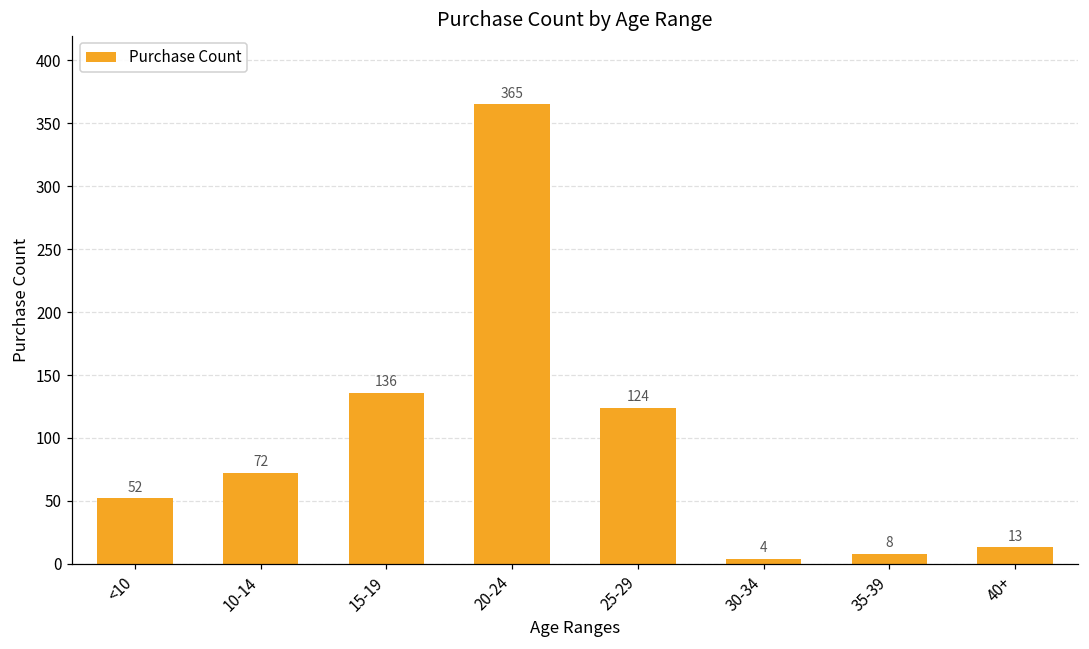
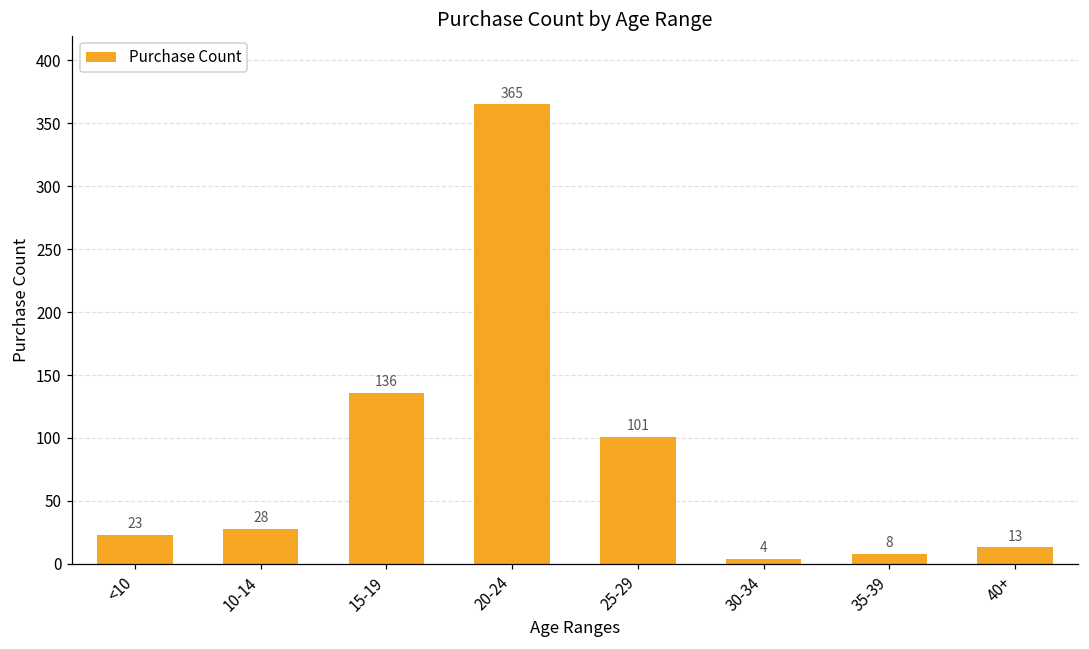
  {
-   "<10": 52,
-   "10-14": 72,
+   "<10": 23,
+   "10-14": 28,
    "15-19": 136,
    "20-24": 365,
-   "25-29": 124,
+   "25-29": 101,
    "30-34": 4,
    "35-39": 8,
    "40+": 13
  }
